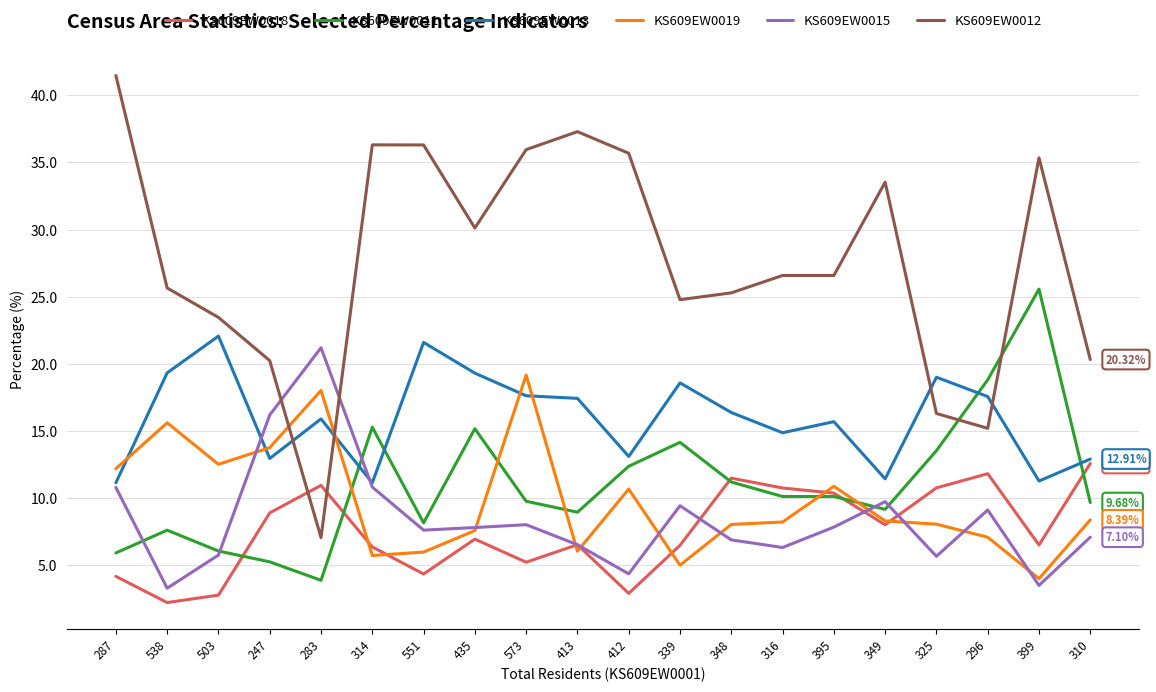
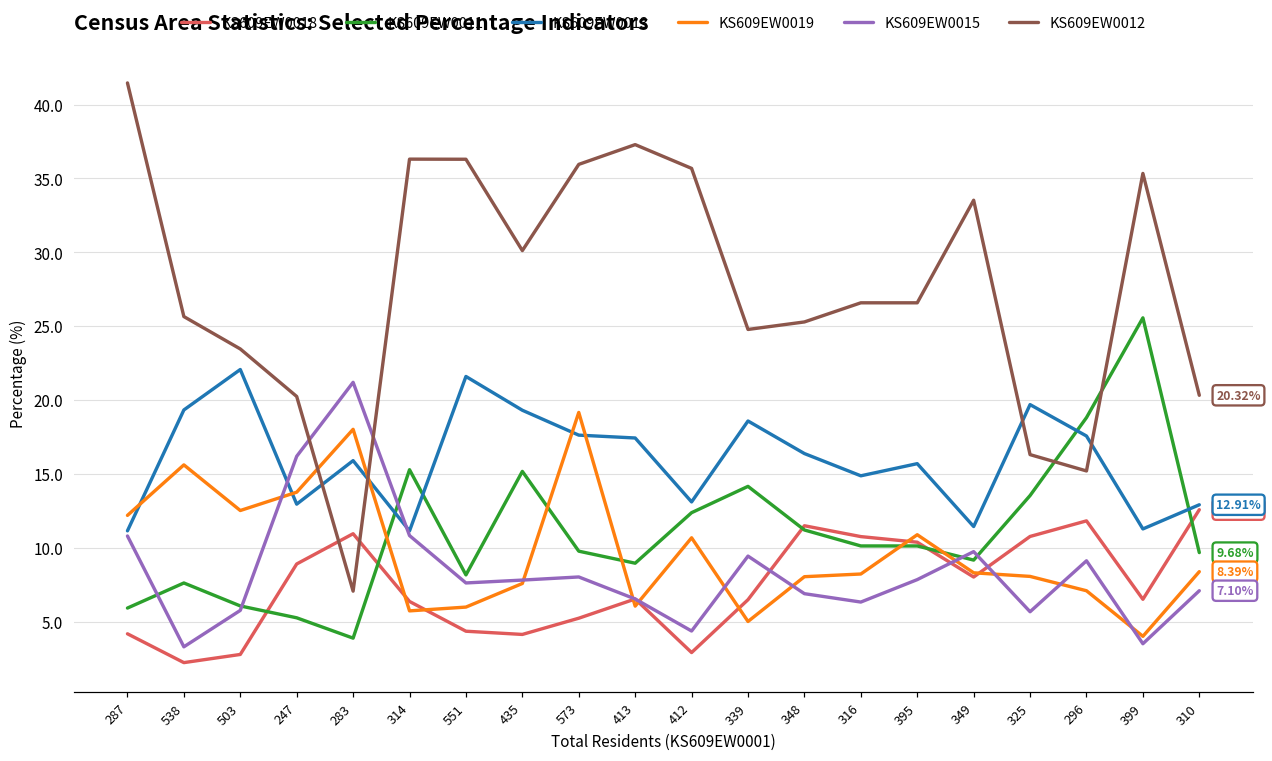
  {
    "KS609EW0018": {
      "287": 4.2,
      "538": 2.2,
      "503": 2.8,
      "247": 8.9,
      "283": 11.0,
      "314": 6.4,
      "551": 4.4,
-     "435": 7.0,
+     "435": 4.1,
      "573": 5.2,
      "412": 2.9,
      "339": 6.5,
      "348": 11.5,
      "316": 10.8,
      "395": 10.4,
      "349": 8.0,
      "325": 10.8,
      "296": 11.8,
      "399": 6.5
    },
    "KS609EW0011": {
      "287": 5.9,
      "538": 7.6,
      "503": 6.1,
      "247": 5.3,
      "283": 3.9,
      "314": 15.3,
      "551": 8.2,
      "435": 15.2,
      "573": 9.8,
      "413": 9.0,
      "412": 12.4,
      "339": 14.2,
      "348": 11.2,
      "316": 10.1,
      "395": 10.1,
      "349": 9.2,
      "325": 13.5,
      "296": 18.8,
      "399": 25.6
    },
    "KS609EW0013": {
      "287": 11.1,
      "538": 19.3,
      "503": 22.1,
      "247": 13.0,
      "283": 15.9,
      "314": 11.1,
      "551": 21.6,
      "435": 19.3,
      "573": 17.6,
      "413": 17.4,
      "412": 13.1,
      "339": 18.6,
      "348": 16.4,
      "316": 14.9,
      "395": 15.7,
      "349": 11.4,
-     "325": 19.0,
+     "325": 19.7,
      "296": 17.6,
      "399": 11.3
    },
    "KS609EW0019": {
      "287": 12.2,
      "538": 15.6,
      "503": 12.5,
      "247": 13.8,
      "283": 18.0,
      "314": 5.7,
      "551": 6.0,
      "435": 7.6,
      "573": 19.2,
      "413": 6.1,
      "412": 10.7,
      "339": 5.0,
      "348": 8.0,
      "316": 8.2,
      "395": 10.9,
      "349": 8.3,
      "325": 8.1,
      "296": 7.1,
      "399": 4.0
    },
    "KS609EW0015": {
      "287": 10.8,
      "538": 3.3,
      "503": 5.8,
      "247": 16.2,
      "283": 21.2,
      "314": 10.8,
      "551": 7.6,
      "435": 7.8,
      "573": 8.0,
      "412": 4.4,
      "339": 9.4,
      "348": 6.9,
      "316": 6.3,
      "395": 7.8,
      "349": 9.7,
      "325": 5.7,
      "296": 9.1,
      "399": 3.5
    },
    "KS609EW0012": {
      "287": 41.5,
      "538": 25.7,
      "503": 23.5,
      "247": 20.2,
      "283": 7.1,
      "314": 36.3,
      "551": 36.3,
      "435": 30.1,
      "573": 36.0,
      "413": 37.3,
      "412": 35.7,
      "339": 24.8,
      "348": 25.3,
      "316": 26.6,
      "395": 26.6,
      "349": 33.5,
      "325": 16.3,
      "296": 15.2,
      "399": 35.3
    }
  }
